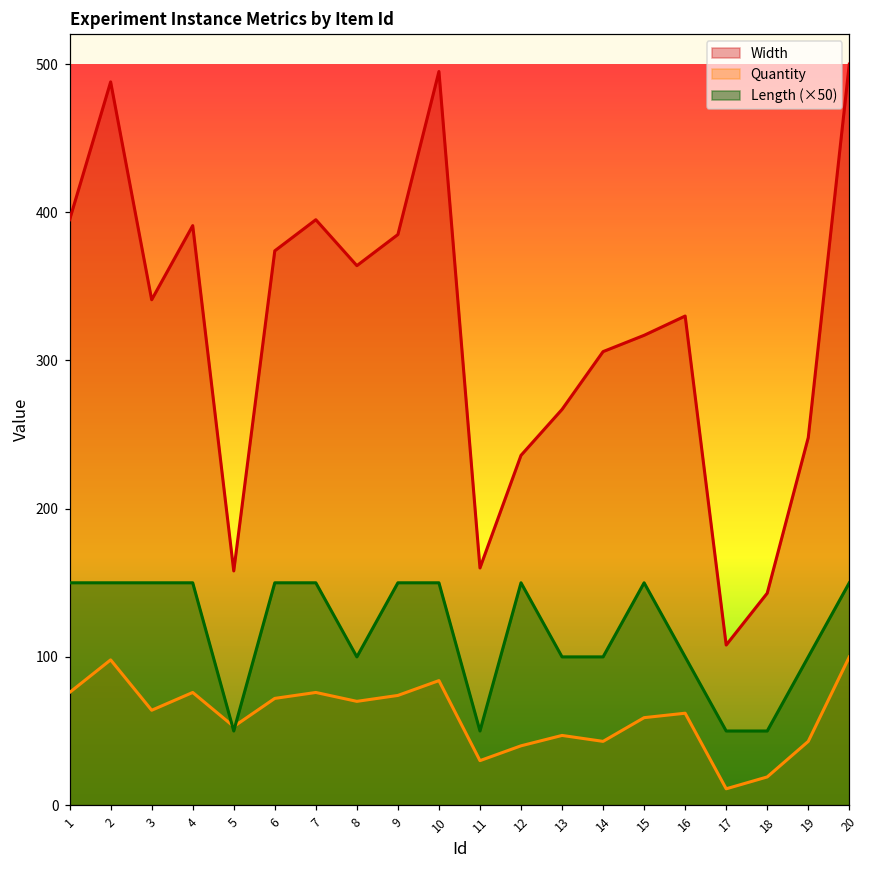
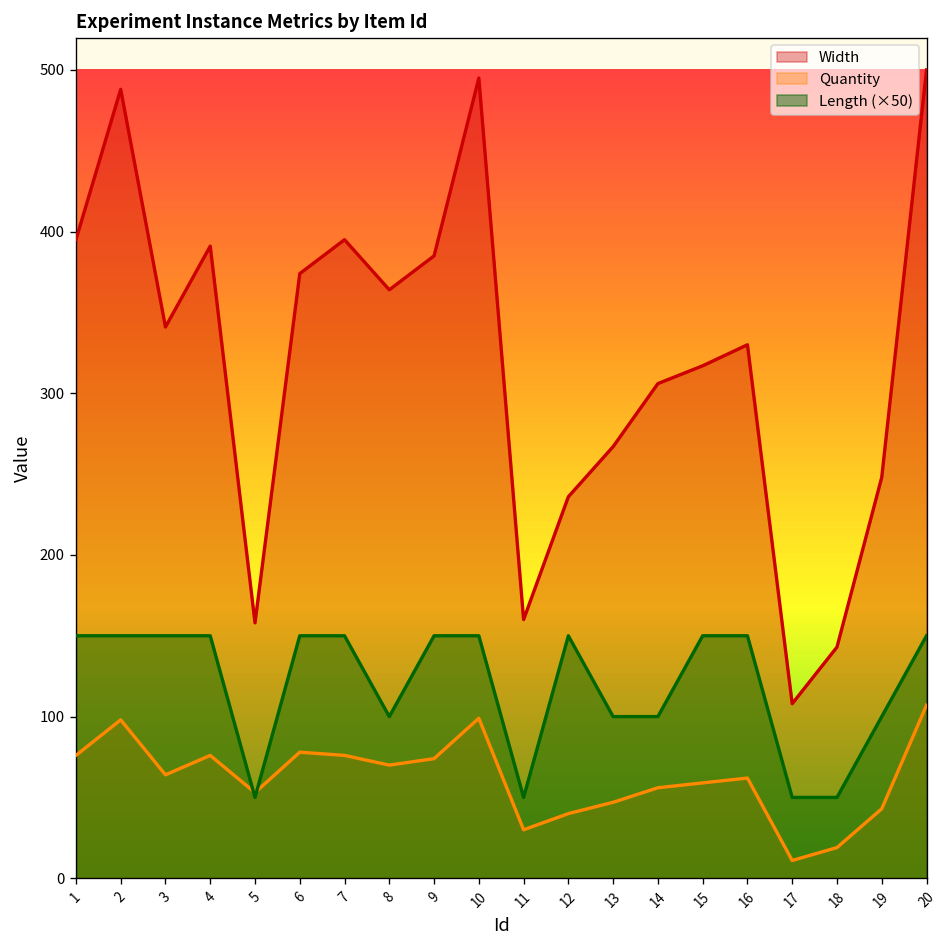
  {
    "Width": {
      "1": 395,
      "2": 488,
      "3": 341,
      "4": 391,
      "5": 158,
      "6": 374,
      "7": 395,
      "8": 364,
      "9": 385,
      "10": 495,
      "11": 160,
      "12": 236,
      "13": 267,
      "14": 306,
      "15": 317,
      "16": 330,
      "17": 108,
      "18": 143,
      "19": 248,
      "20": 500
    },
    "Quantity": {
      "1": 76,
      "2": 98,
      "3": 64,
      "4": 76,
      "5": 53,
-     "6": 72,
+     "6": 78,
      "7": 76,
      "8": 70,
      "9": 74,
-     "10": 84,
+     "10": 99,
      "11": 30,
      "12": 40,
      "13": 47,
-     "14": 43,
+     "14": 56,
      "15": 59,
      "16": 62,
      "17": 11,
      "18": 19,
      "19": 43,
-     "20": 100
+     "20": 107
    },
    "Length (×50)": {
      "1": 150,
      "2": 150,
      "3": 150,
      "4": 150,
      "5": 50,
      "6": 150,
      "7": 150,
      "8": 100,
      "9": 150,
      "10": 150,
      "11": 50,
      "12": 150,
      "13": 100,
      "14": 100,
      "15": 150,
-     "16": 100,
+     "16": 150,
      "17": 50,
      "18": 50,
      "19": 100,
      "20": 150
    }
  }
